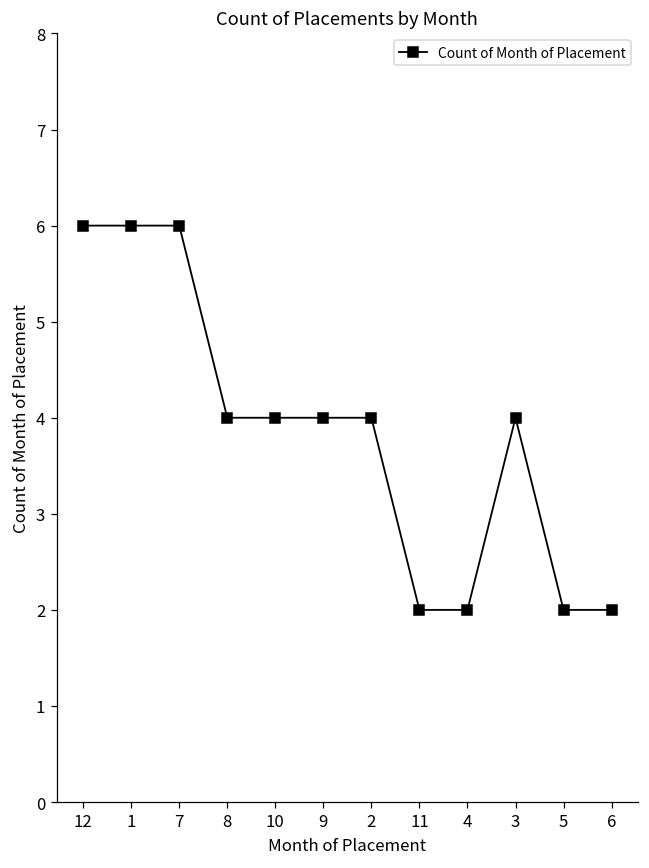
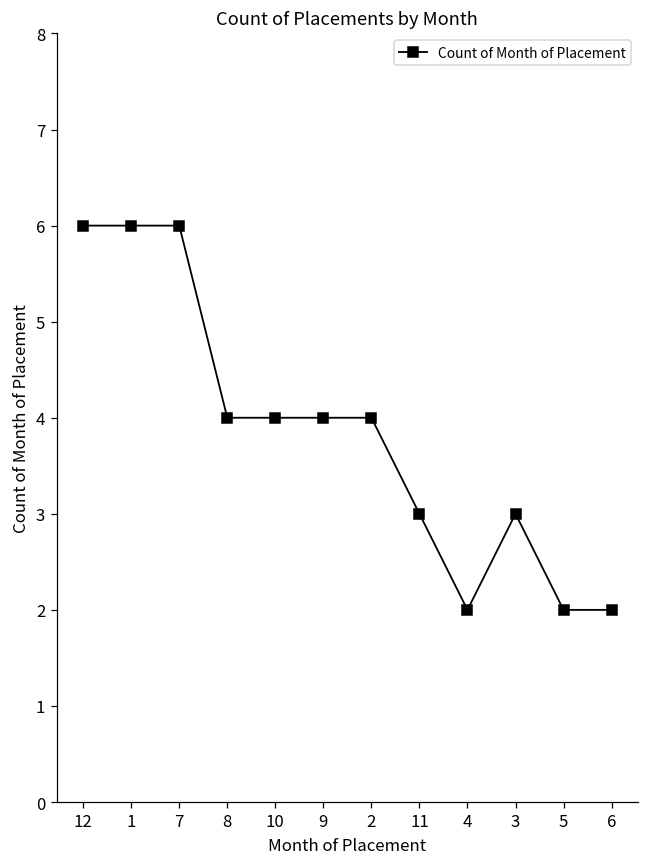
  {
    "12": 6,
    "1": 6,
    "7": 6,
    "8": 4,
    "10": 4,
    "9": 4,
    "2": 4,
-   "11": 2,
+   "11": 3,
    "4": 2,
-   "3": 4,
+   "3": 3,
    "5": 2,
    "6": 2
  }
